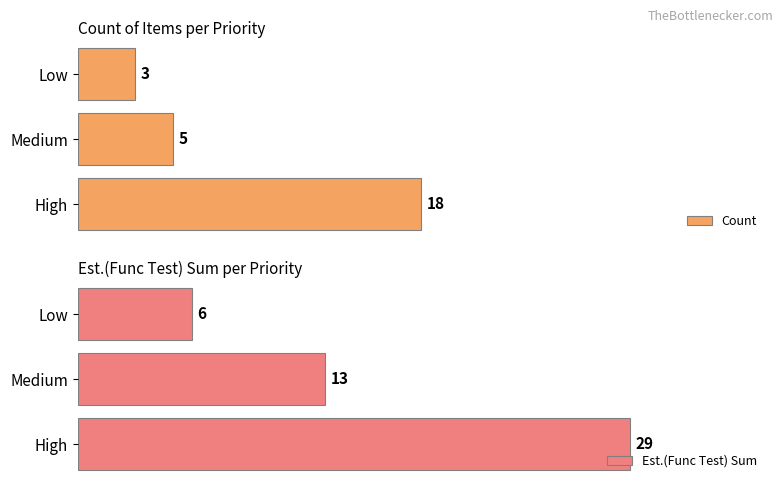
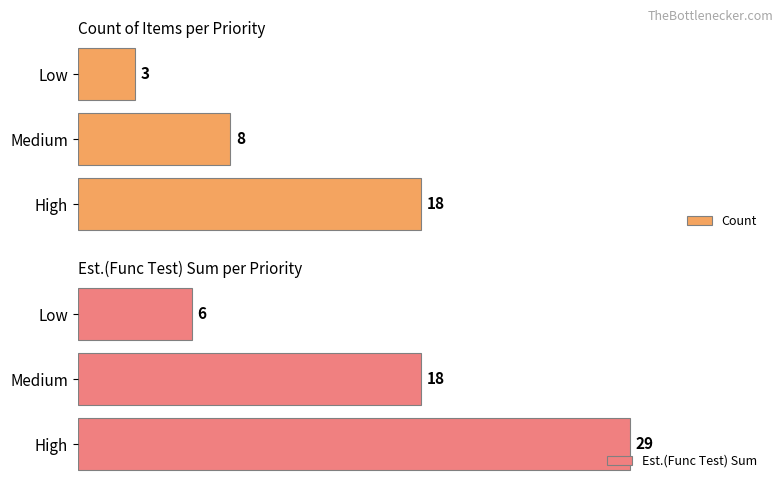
  {
    "Count of Items per Priority": {
      "Low": 3,
-     "Medium": 5,
+     "Medium": 8,
      "High": 18
    },
    "Est.(Func Test) Sum per Priority": {
      "Low": 6,
-     "Medium": 13,
+     "Medium": 18,
      "High": 29
    }
  }
